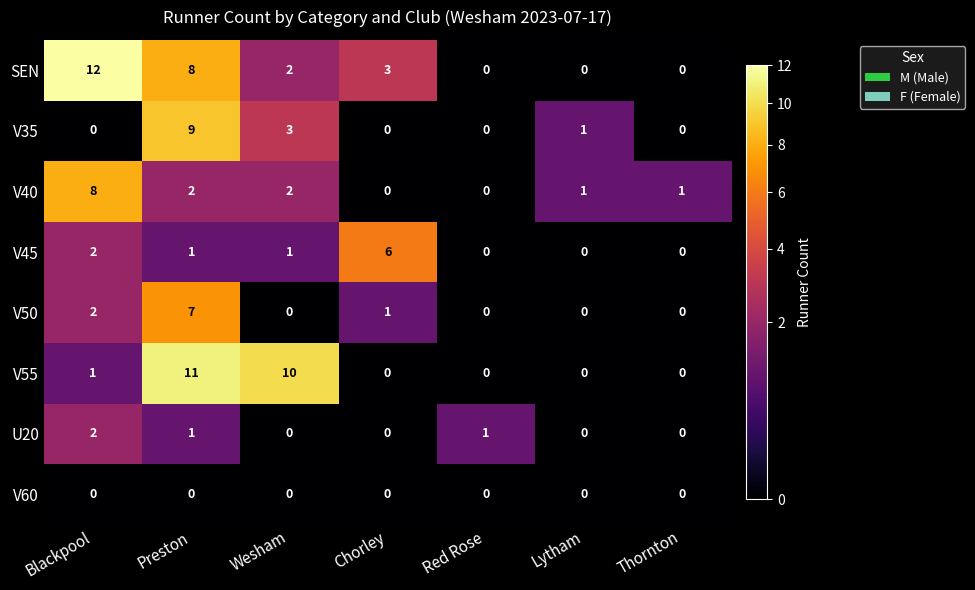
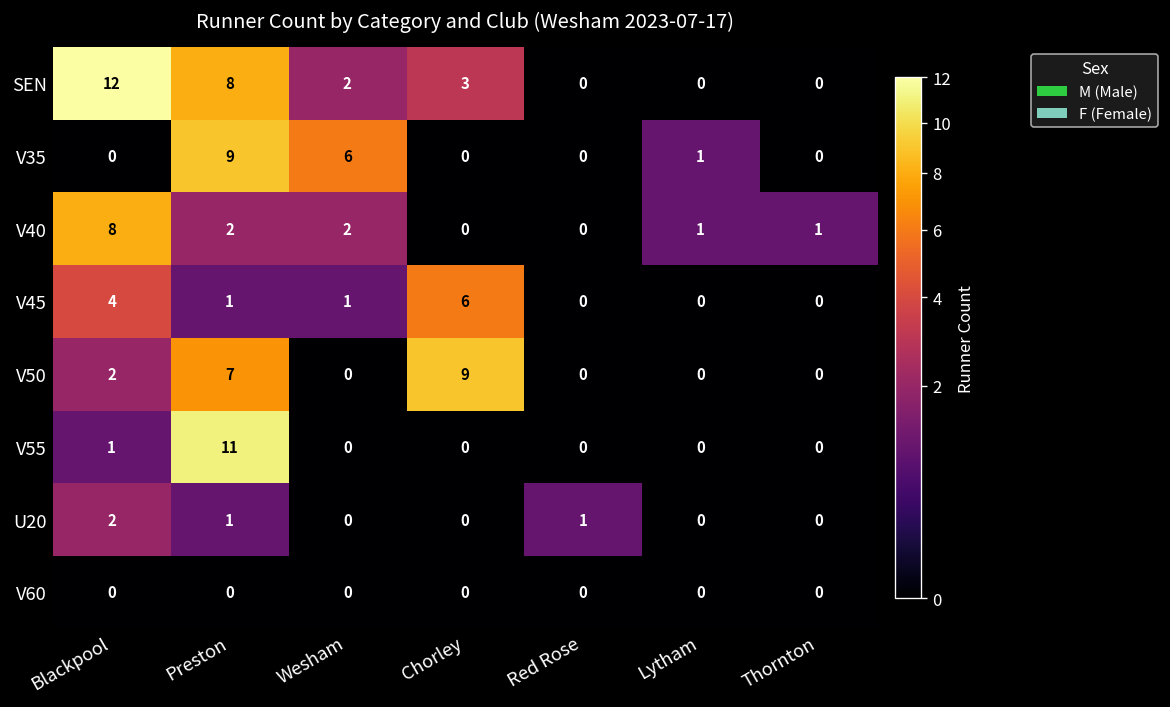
  {
    "SEN": {
      "Blackpool": 12,
      "Preston": 8,
      "Wesham": 2,
      "Chorley": 3,
      "Red Rose": 0,
      "Lytham": 0,
      "Thornton": 0
    },
    "V35": {
      "Blackpool": 0,
      "Preston": 9,
-     "Wesham": 3,
+     "Wesham": 6,
      "Chorley": 0,
      "Red Rose": 0,
      "Lytham": 1,
      "Thornton": 0
    },
    "V40": {
      "Blackpool": 8,
      "Preston": 2,
      "Wesham": 2,
      "Chorley": 0,
      "Red Rose": 0,
      "Lytham": 1,
      "Thornton": 1
    },
    "V45": {
-     "Blackpool": 2,
+     "Blackpool": 4,
      "Preston": 1,
      "Wesham": 1,
      "Chorley": 6,
      "Red Rose": 0,
      "Lytham": 0,
      "Thornton": 0
    },
    "V50": {
      "Blackpool": 2,
      "Preston": 7,
      "Wesham": 0,
-     "Chorley": 1,
+     "Chorley": 9,
      "Red Rose": 0,
      "Lytham": 0,
      "Thornton": 0
    },
    "V55": {
      "Blackpool": 1,
      "Preston": 11,
-     "Wesham": 10,
+     "Wesham": 0,
      "Chorley": 0,
      "Red Rose": 0,
      "Lytham": 0,
      "Thornton": 0
    },
    "U20": {
      "Blackpool": 2,
      "Preston": 1,
      "Wesham": 0,
      "Chorley": 0,
      "Red Rose": 1,
      "Lytham": 0,
      "Thornton": 0
    },
    "V60": {
      "Blackpool": 0,
      "Preston": 0,
      "Wesham": 0,
      "Chorley": 0,
      "Red Rose": 0,
      "Lytham": 0,
      "Thornton": 0
    }
  }
